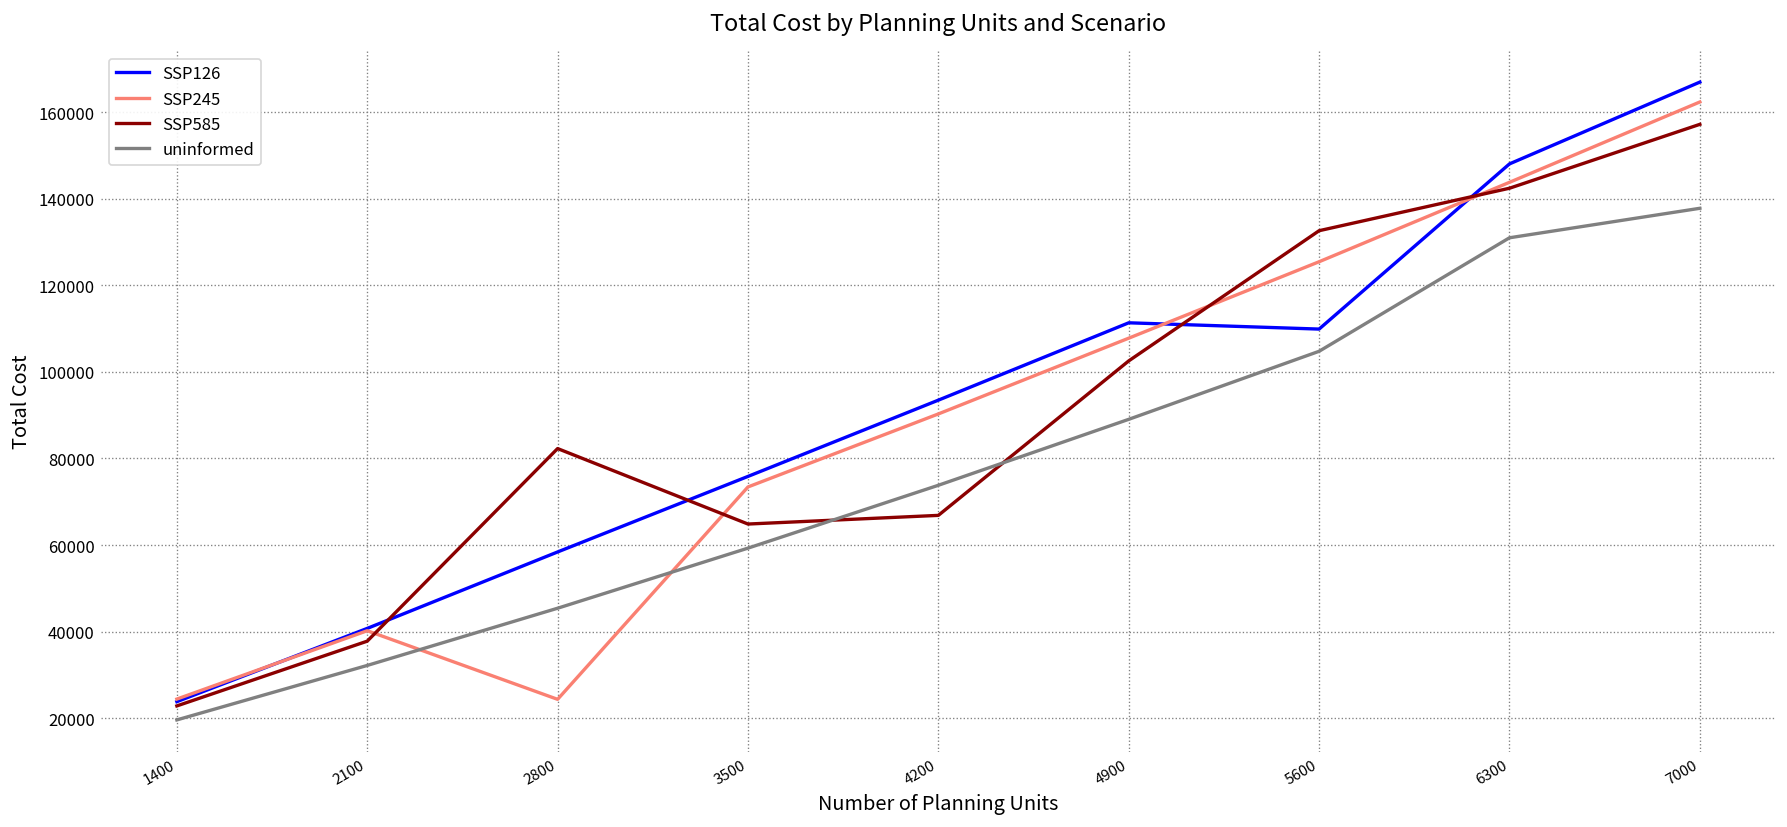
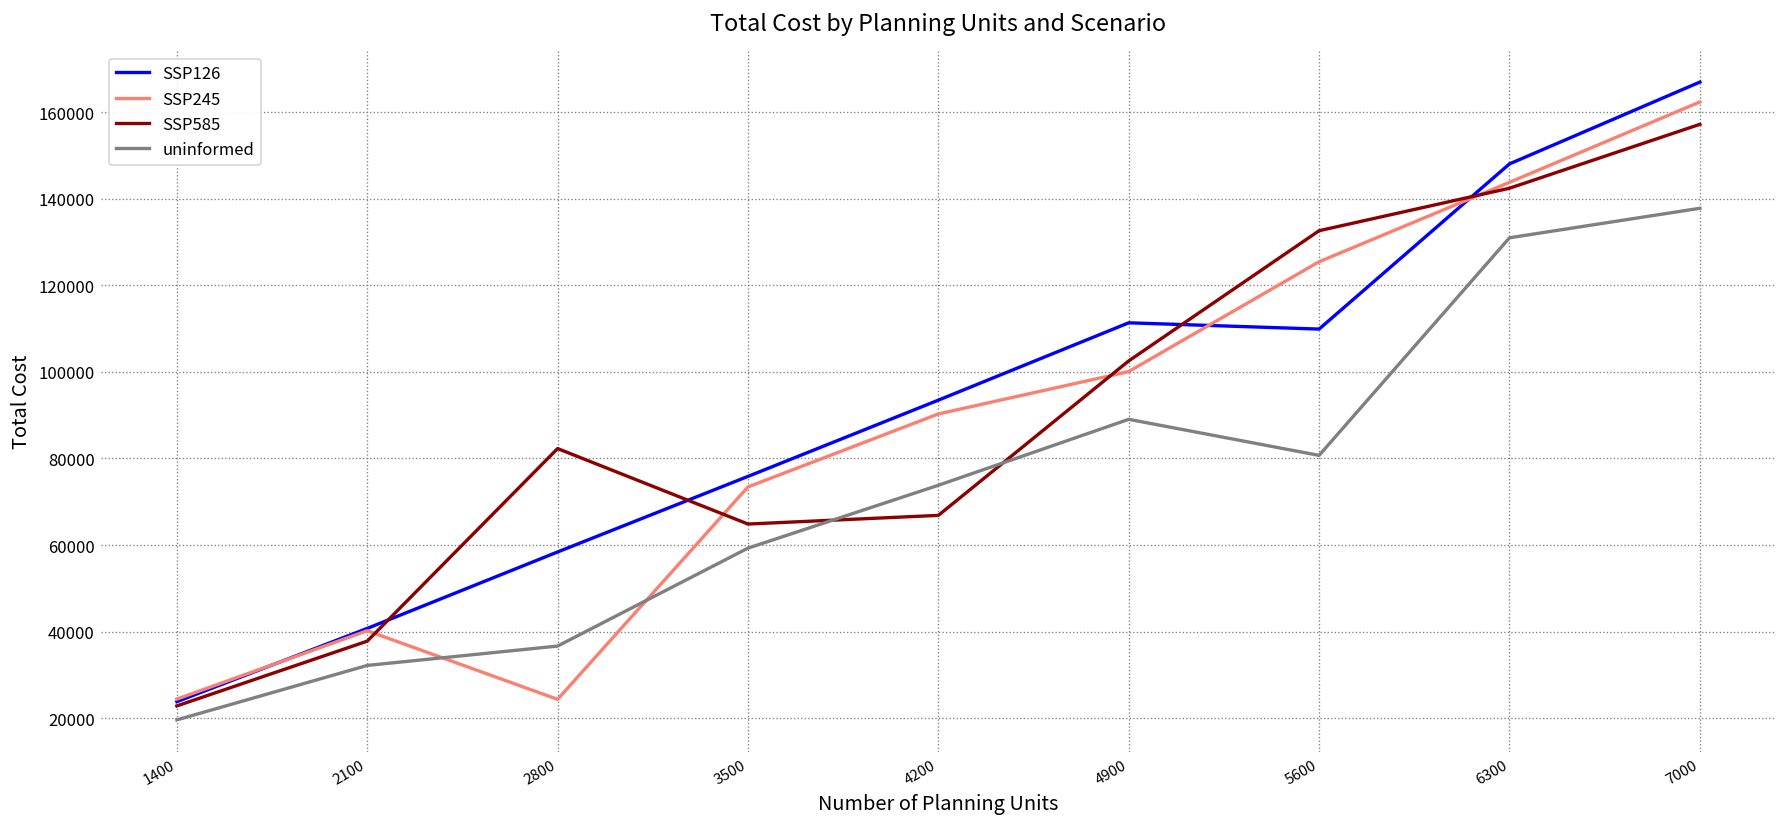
  {
    "SSP126": {
      "2800": 58000,
      "3500": 76000,
      "4200": 93000,
      "4900": 111000,
      "5600": 110000,
      "6300": 148000,
      "7000": 167000
    },
    "SSP245": {
      "2800": 24000,
      "3500": 73000,
      "4200": 90000,
-     "4900": 108000,
+     "4900": 100000,
      "5600": 125000,
      "6300": 144000,
      "7000": 162000
    },
    "SSP585": {
      "1400": 23000,
      "2100": 38000,
      "2800": 82000,
      "3500": 65000,
      "4200": 67000,
      "4900": 103000,
      "5600": 133000,
      "6300": 142000,
      "7000": 157000
    },
    "uninformed": {
      "1400": 20000,
      "2100": 32000,
-     "2800": 45000,
+     "2800": 37000,
      "3500": 59000,
      "4200": 74000,
      "4900": 89000,
-     "5600": 105000,
+     "5600": 81000,
      "6300": 131000,
      "7000": 138000
    }
  }
